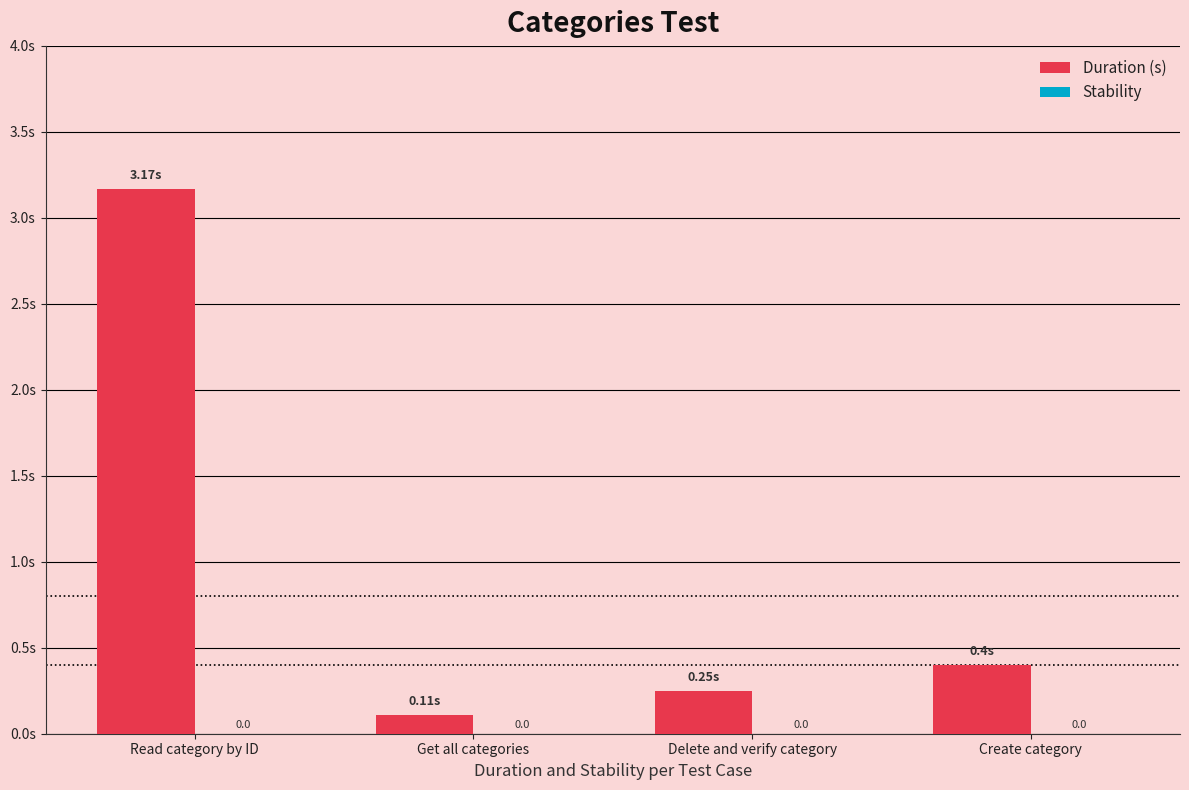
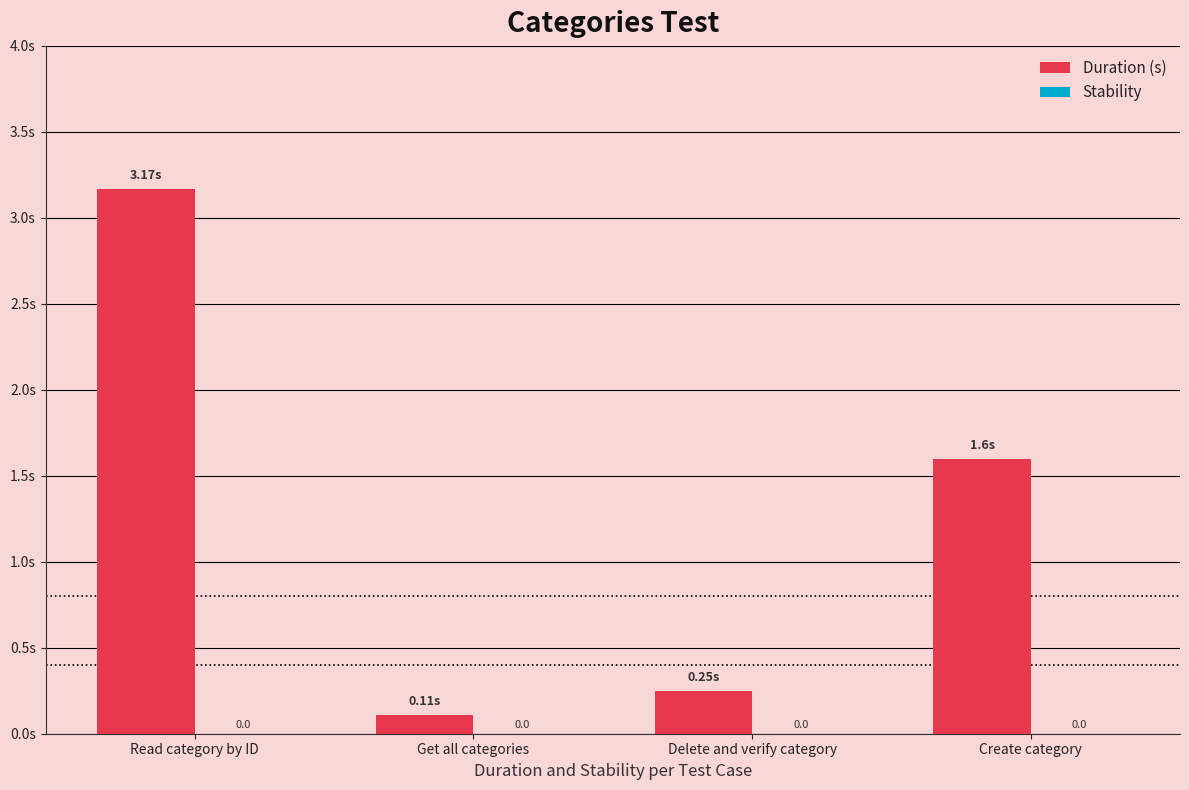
  {
    "Duration (s)": {
      "Read category by ID": "3.17s",
      "Get all categories": "0.11s",
      "Delete and verify category": "0.25s",
-     "Create category": "0.4s"
+     "Create category": "1.6s"
    },
    "Stability": {
      "Read category by ID": "0.0",
      "Get all categories": "0.0",
      "Delete and verify category": "0.0",
      "Create category": "0.0"
    }
  }
